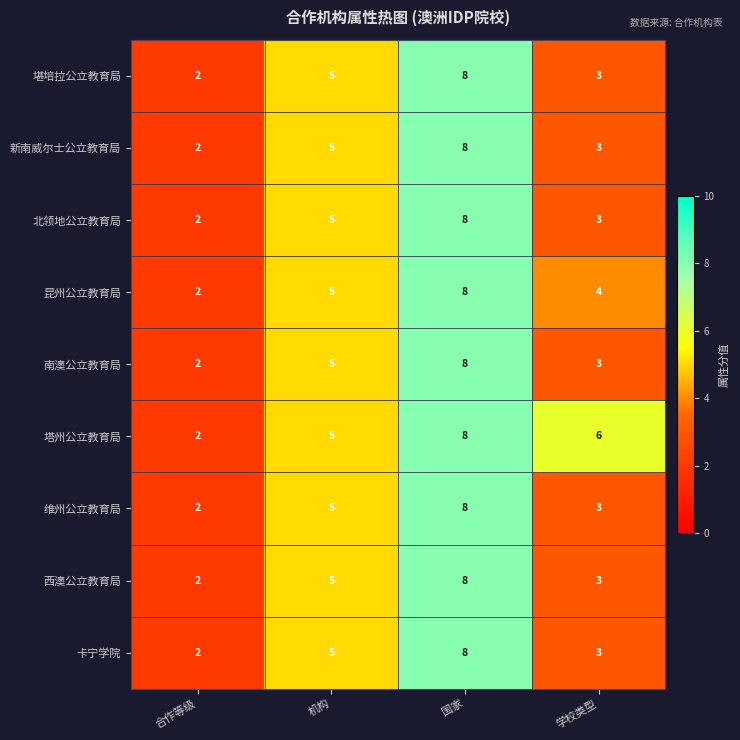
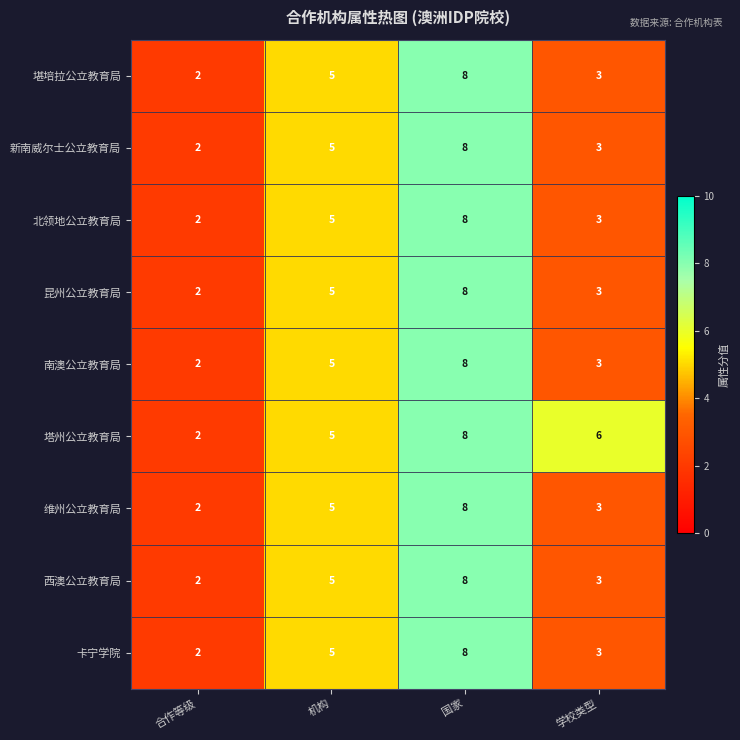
  {
    "堪培拉公立教育局": {
      "合作等级": 2,
      "机构": 5,
      "国家": 8,
      "学校类型": 3
    },
    "新南威尔士公立教育局": {
      "合作等级": 2,
      "机构": 5,
      "国家": 8,
      "学校类型": 3
    },
    "北领地公立教育局": {
      "合作等级": 2,
      "机构": 5,
      "国家": 8,
      "学校类型": 3
    },
    "昆州公立教育局": {
      "合作等级": 2,
      "机构": 5,
      "国家": 8,
-     "学校类型": 4
+     "学校类型": 3
    },
    "南澳公立教育局": {
      "合作等级": 2,
      "机构": 5,
      "国家": 8,
      "学校类型": 3
    },
    "塔州公立教育局": {
      "合作等级": 2,
      "机构": 5,
      "国家": 8,
      "学校类型": 6
    },
    "维州公立教育局": {
      "合作等级": 2,
      "机构": 5,
      "国家": 8,
      "学校类型": 3
    },
    "西澳公立教育局": {
      "合作等级": 2,
      "机构": 5,
      "国家": 8,
      "学校类型": 3
    },
    "卡宁学院": {
      "合作等级": 2,
      "机构": 5,
      "国家": 8,
      "学校类型": 3
    }
  }
